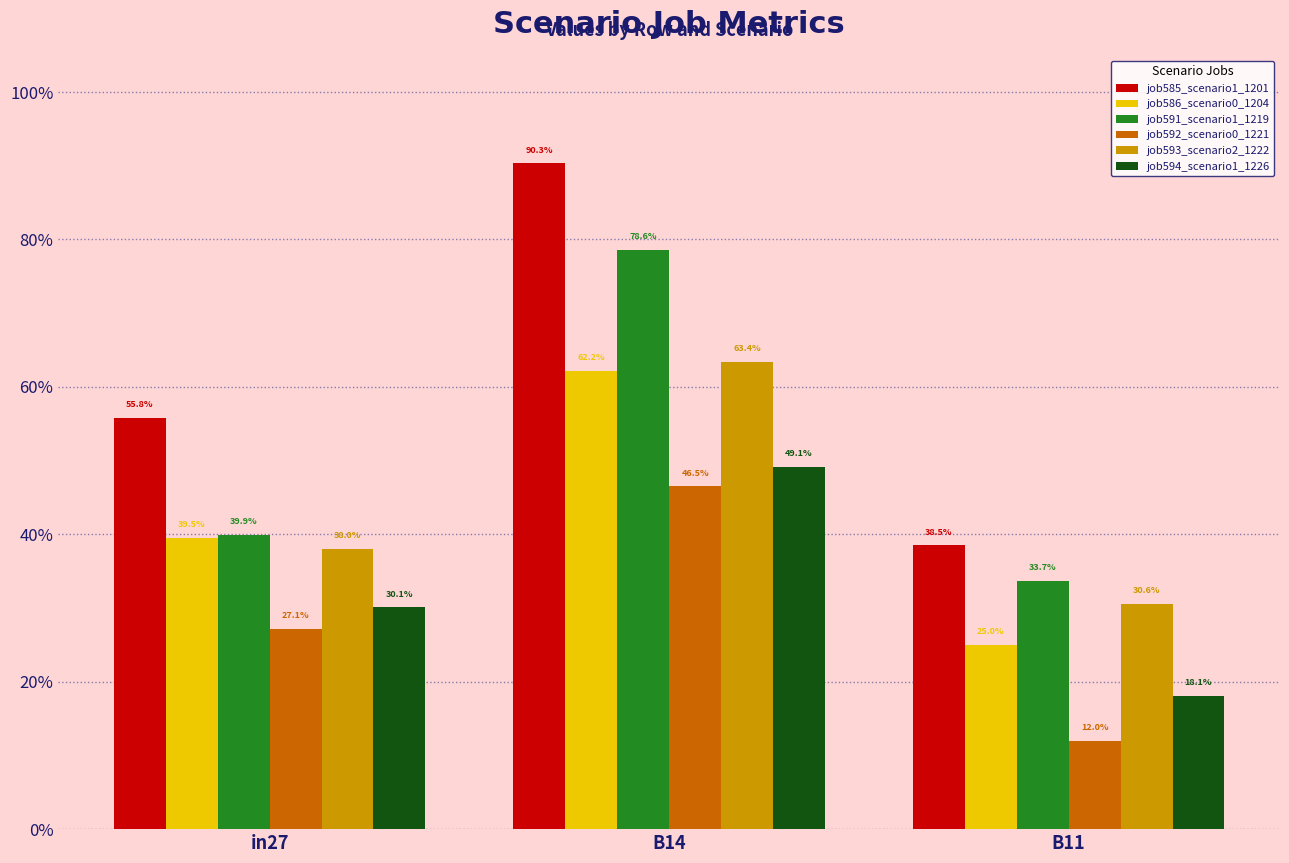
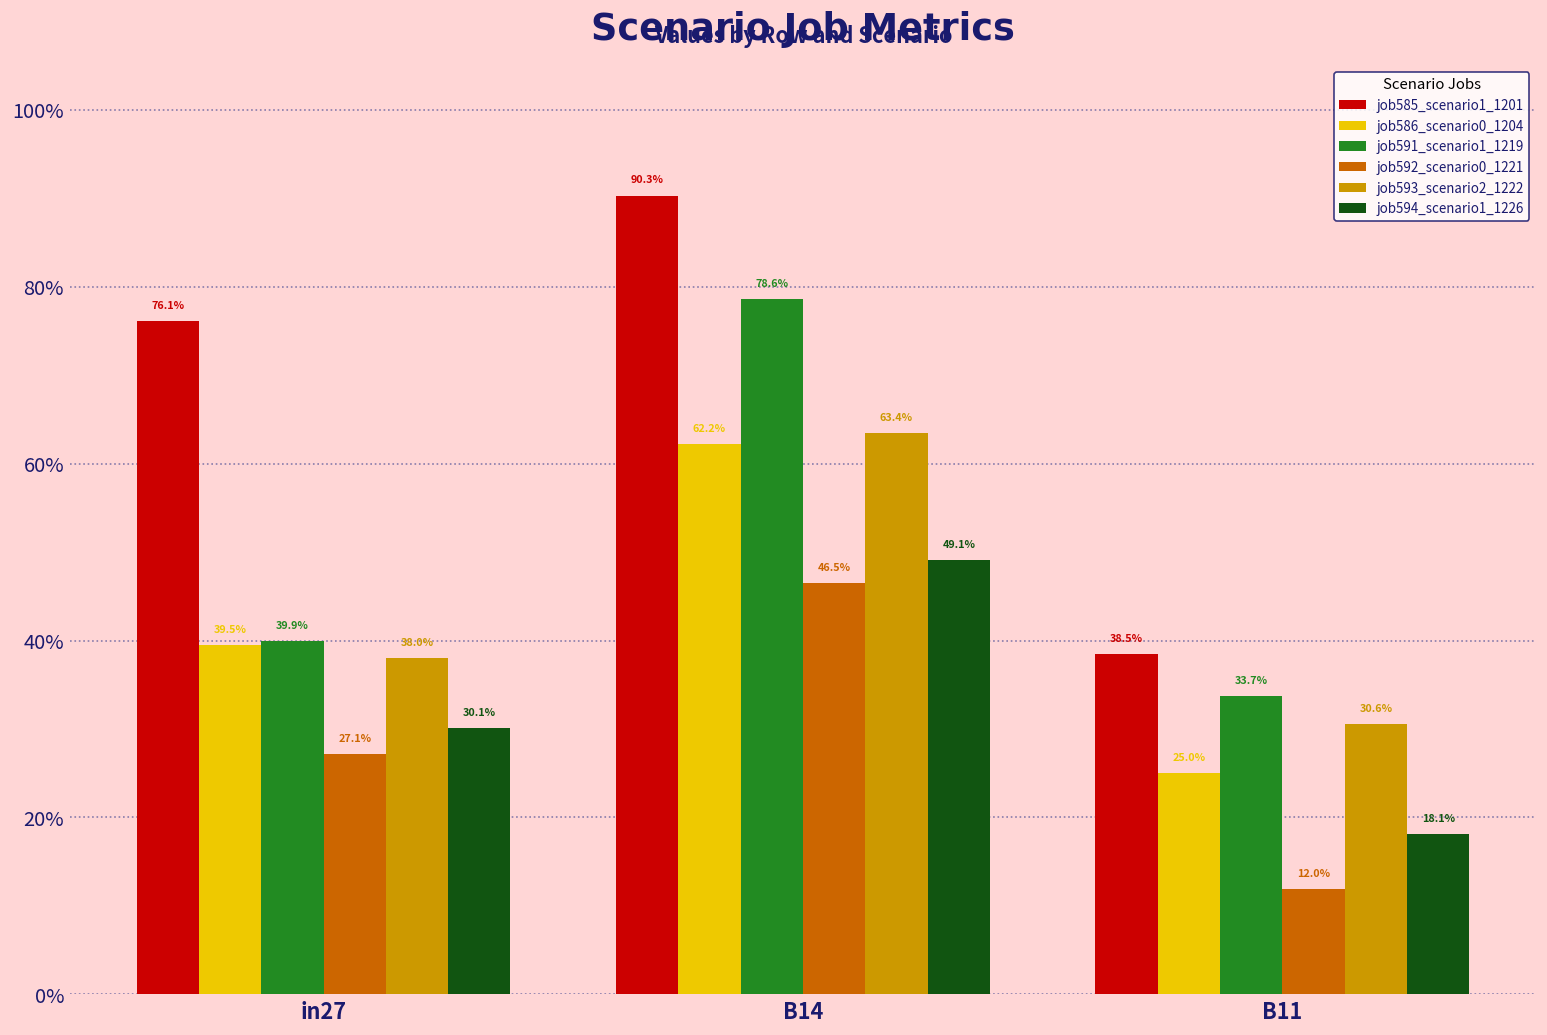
  {
    "job585_scenario1_1201": {
-     "in27": "55.8%",
+     "in27": "76.1%",
      "B14": "90.3%",
      "B11": "38.5%"
    }
  }
